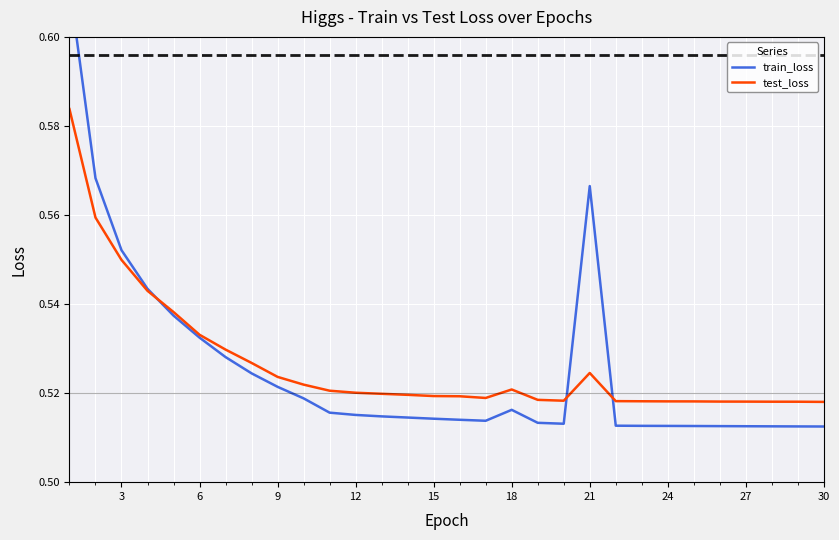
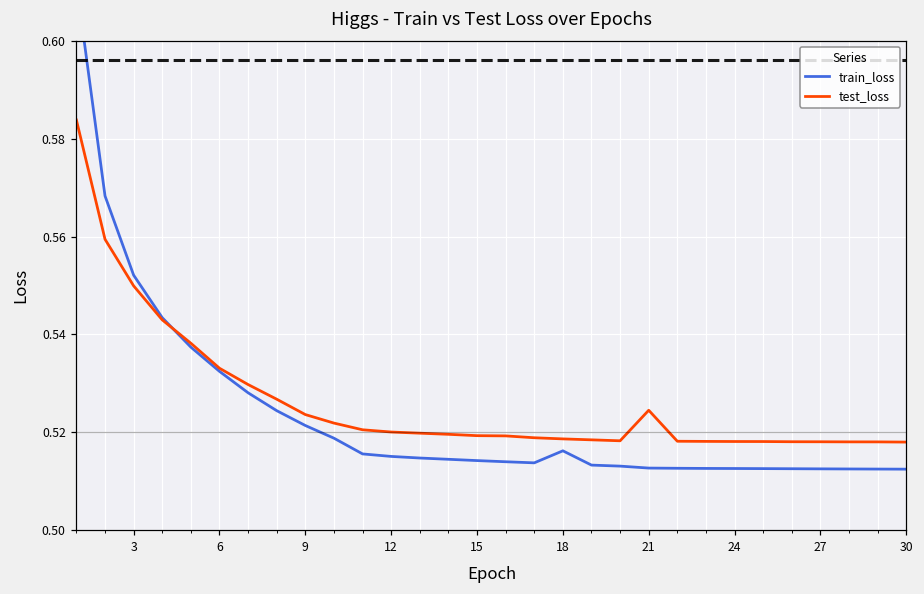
  {
    "train_loss": {
      "3": 0.552,
      "6": 0.532,
      "9": 0.521,
      "12": 0.515,
      "15": 0.514,
      "18": 0.516,
-     "21": 0.566,
+     "21": 0.513,
      "24": 0.513,
      "27": 0.513,
      "30": 0.513
    },
    "test_loss": {
      "3": 0.550,
      "6": 0.533,
      "9": 0.524,
      "12": 0.520,
      "15": 0.519,
-     "18": 0.521,
+     "18": 0.519,
      "21": 0.525,
      "24": 0.518,
      "27": 0.518,
      "30": 0.518
    }
  }
